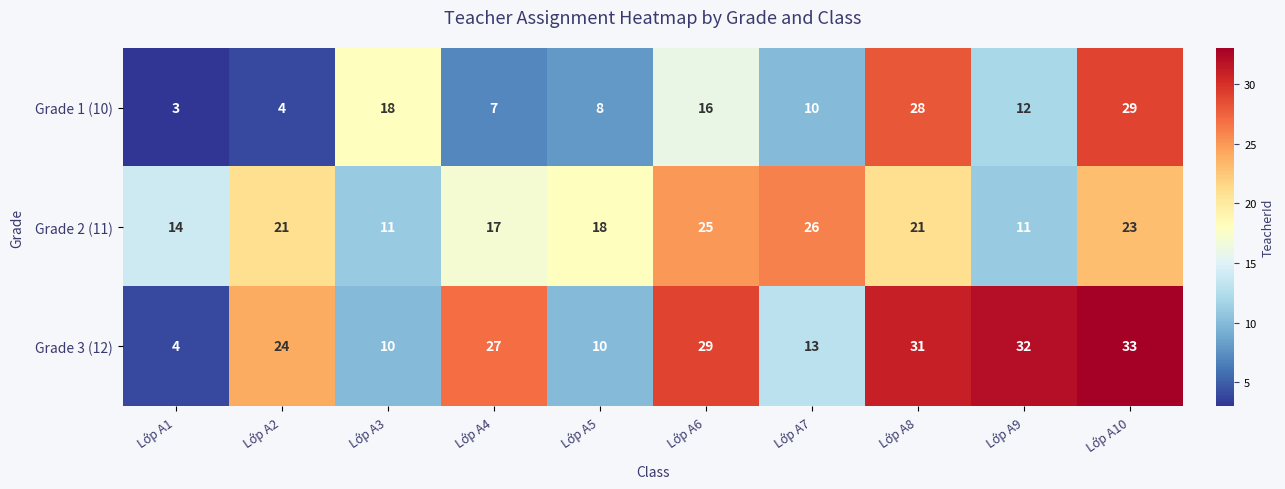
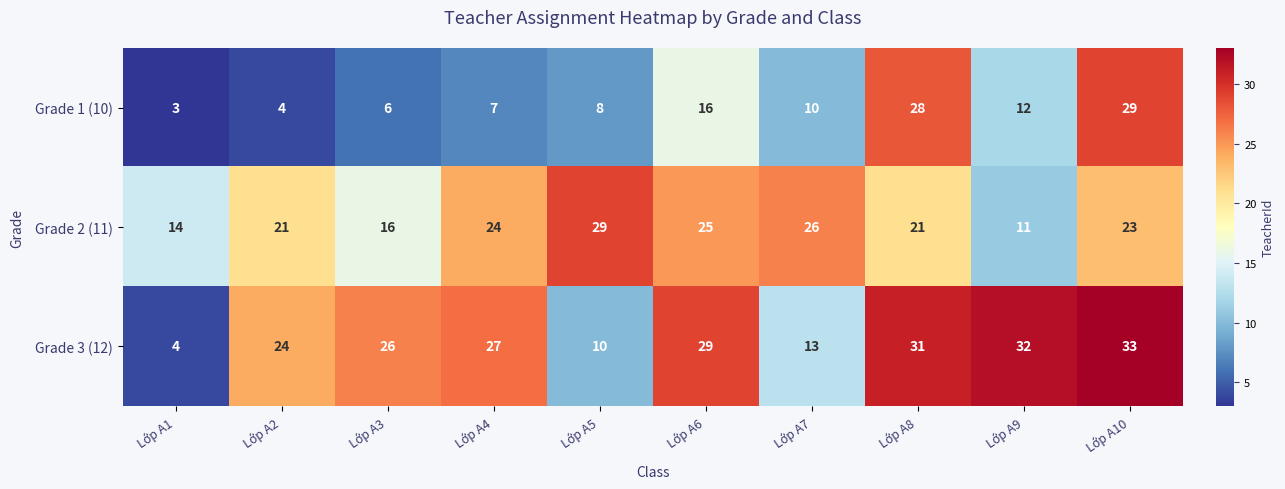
  {
    "Grade 1 (10)": {
      "Lớp A1": 3,
      "Lớp A2": 4,
-     "Lớp A3": 18,
+     "Lớp A3": 6,
      "Lớp A4": 7,
      "Lớp A5": 8,
      "Lớp A6": 16,
      "Lớp A7": 10,
      "Lớp A8": 28,
      "Lớp A9": 12,
      "Lớp A10": 29
    },
    "Grade 2 (11)": {
      "Lớp A1": 14,
      "Lớp A2": 21,
-     "Lớp A3": 11,
-     "Lớp A4": 17,
-     "Lớp A5": 18,
+     "Lớp A3": 16,
+     "Lớp A4": 24,
+     "Lớp A5": 29,
      "Lớp A6": 25,
      "Lớp A7": 26,
      "Lớp A8": 21,
      "Lớp A9": 11,
      "Lớp A10": 23
    },
    "Grade 3 (12)": {
      "Lớp A1": 4,
      "Lớp A2": 24,
-     "Lớp A3": 10,
+     "Lớp A3": 26,
      "Lớp A4": 27,
      "Lớp A5": 10,
      "Lớp A6": 29,
      "Lớp A7": 13,
      "Lớp A8": 31,
      "Lớp A9": 32,
      "Lớp A10": 33
    }
  }
